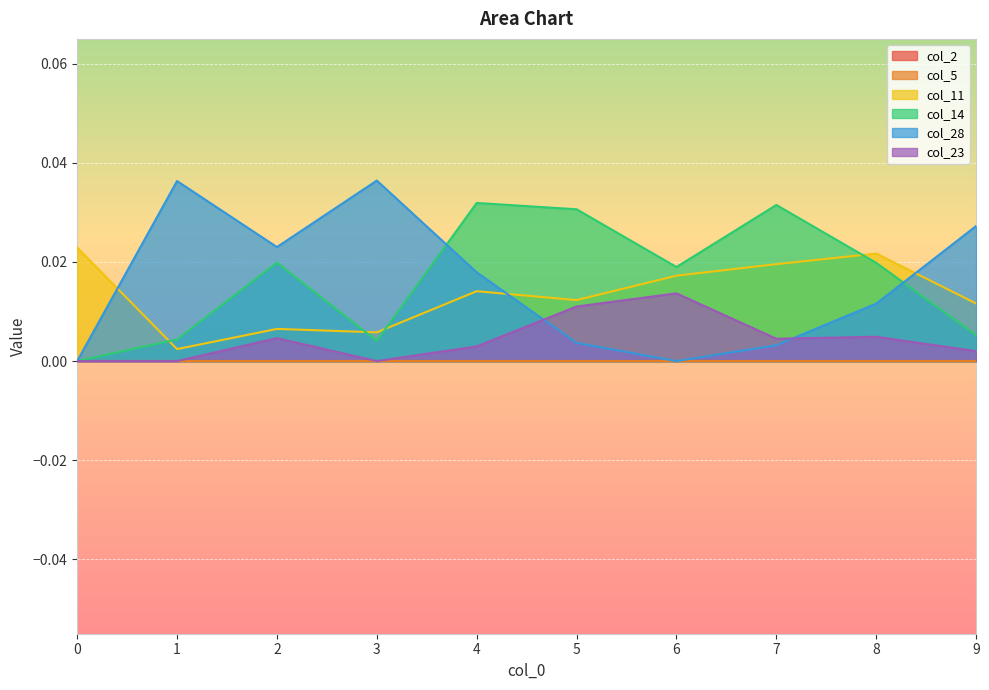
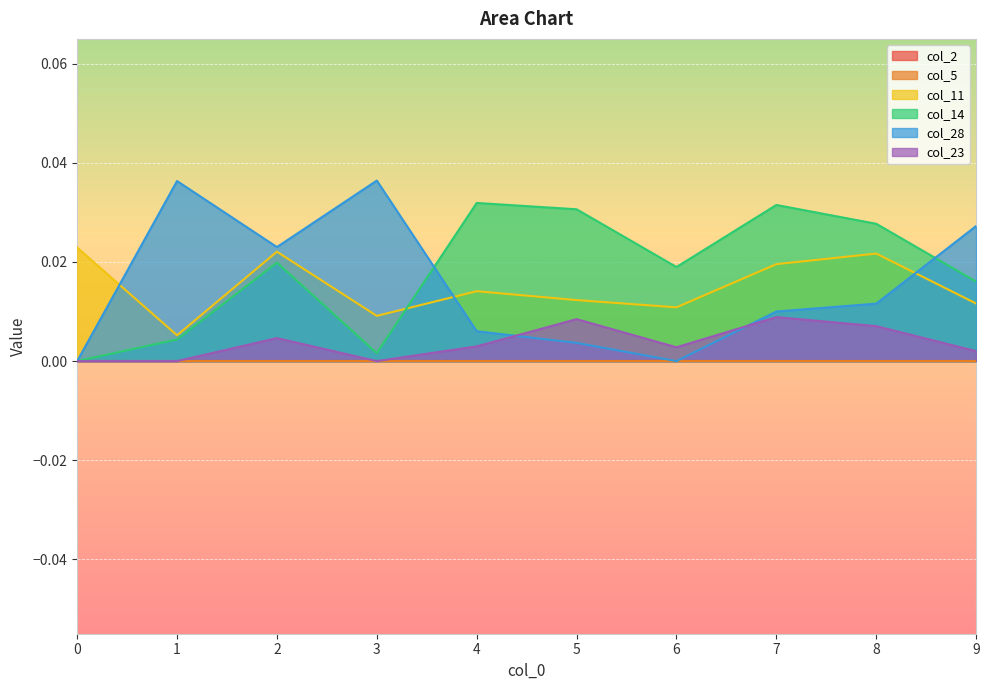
  {
    "col_5": {
      "2": 0.000,
      "4": 0.000,
      "5": 0.000,
      "7": 0.000,
      "8": 0.000,
      "9": 0.000
    },
    "col_11": {
      "0": 0.023,
-     "1": 0.002,
-     "2": 0.006,
-     "3": 0.006,
+     "1": 0.005,
+     "2": 0.022,
+     "3": 0.009,
      "4": 0.014,
      "5": 0.012,
-     "6": 0.017,
+     "6": 0.011,
      "7": 0.020,
      "8": 0.022,
      "9": 0.012
    },
    "col_14": {
      "1": 0.004,
      "2": 0.020,
-     "3": 0.004,
+     "3": 0.002,
      "4": 0.032,
      "5": 0.031,
      "6": 0.019,
      "7": 0.031,
-     "8": 0.020,
-     "9": 0.005
+     "8": 0.028,
+     "9": 0.016
    },
    "col_28": {
      "1": 0.036,
      "2": 0.023,
      "3": 0.036,
-     "4": 0.018,
+     "4": 0.006,
      "5": 0.004,
-     "7": 0.003,
+     "7": 0.010,
      "8": 0.012,
      "9": 0.027
    },
    "col_23": {
      "2": 0.005,
      "4": 0.003,
-     "5": 0.011,
-     "6": 0.014,
-     "7": 0.005,
-     "8": 0.005,
+     "5": 0.008,
+     "6": 0.003,
+     "7": 0.009,
+     "8": 0.007,
      "9": 0.002
    }
  }
